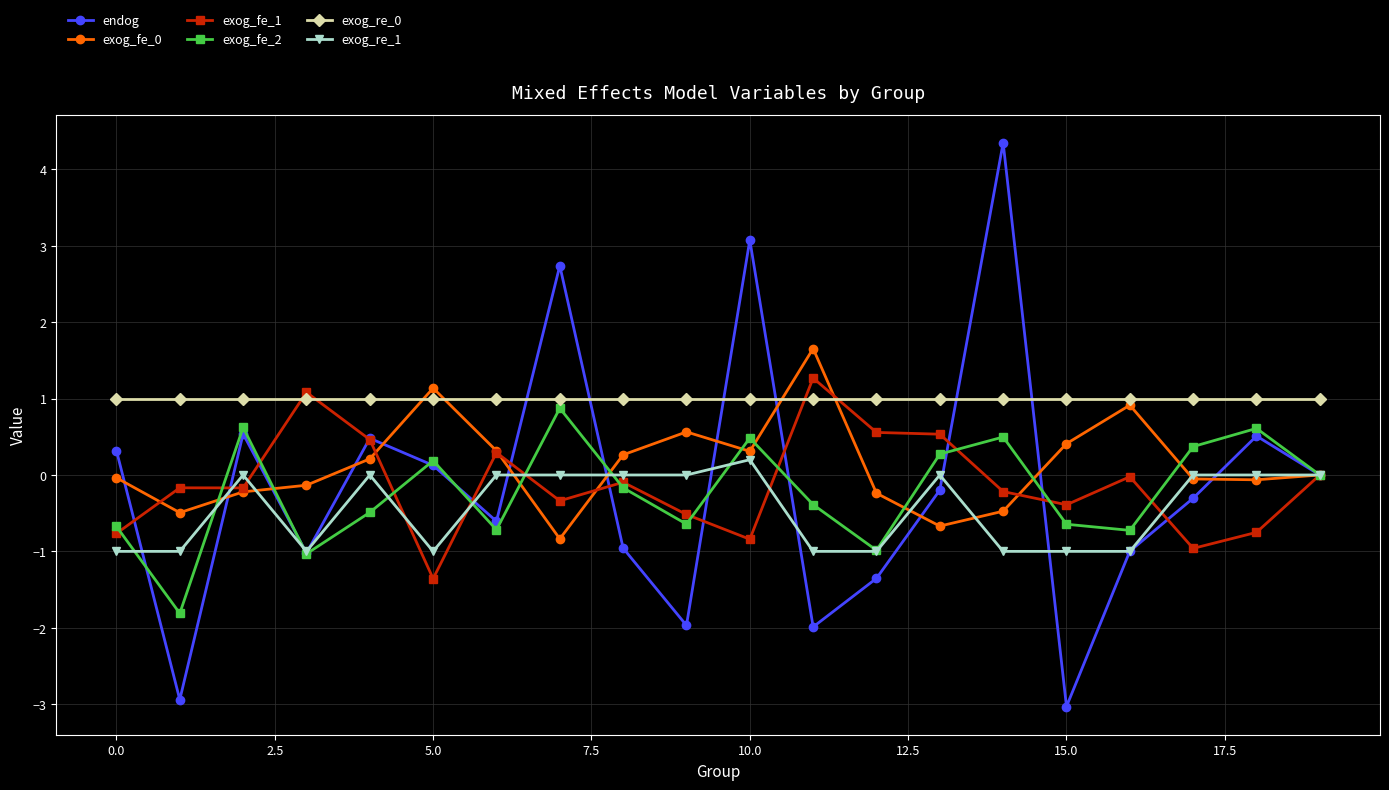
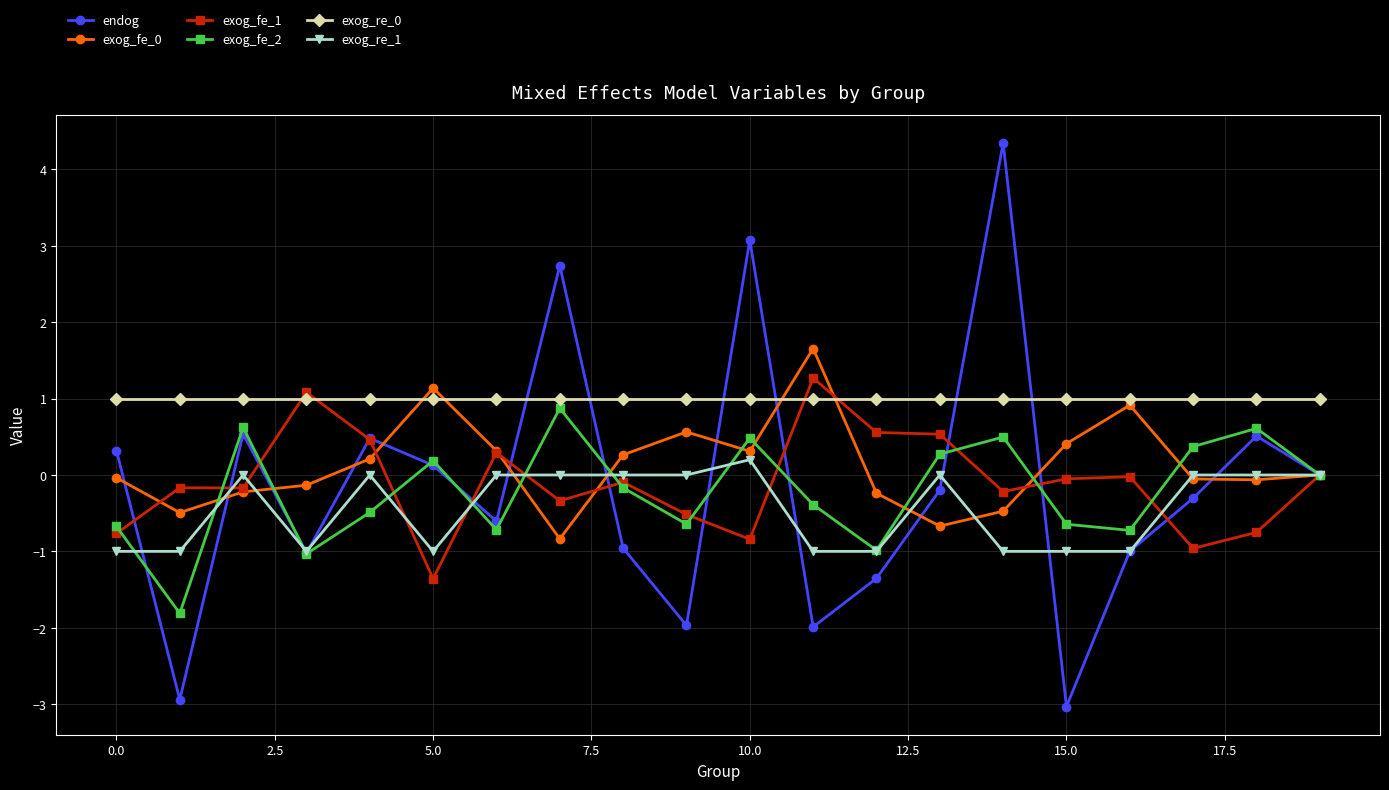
  {
    "endog": {
      "0.0": 0.3,
      "5.0": 0.1,
      "10.0": 3.1,
      "15.0": -3.0
    },
    "exog_fe_0": {
      "0.0": 0.0,
      "5.0": 1.1,
      "10.0": 0.3,
      "15.0": 0.4
    },
    "exog_fe_1": {
      "0.0": -0.8,
      "5.0": -1.4,
      "10.0": -0.8,
-     "15.0": -0.4
+     "15.0": -0.1
    },
    "exog_fe_2": {
      "0.0": -0.7,
      "5.0": 0.2,
      "10.0": 0.5,
      "15.0": -0.6
    },
    "exog_re_0": {
      "0.0": 1.0,
      "5.0": 1.0,
      "10.0": 1.0,
      "15.0": 1.0
    },
    "exog_re_1": {
      "0.0": -1.0,
      "5.0": -1.0,
      "10.0": 0.2,
      "15.0": -1.0
    }
  }
